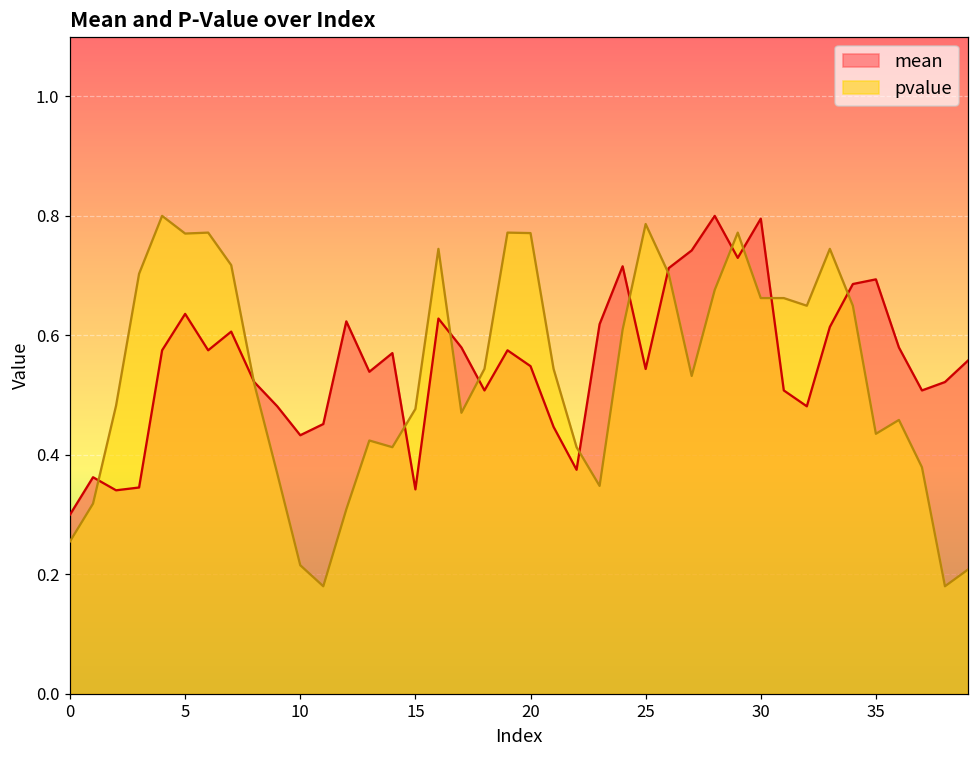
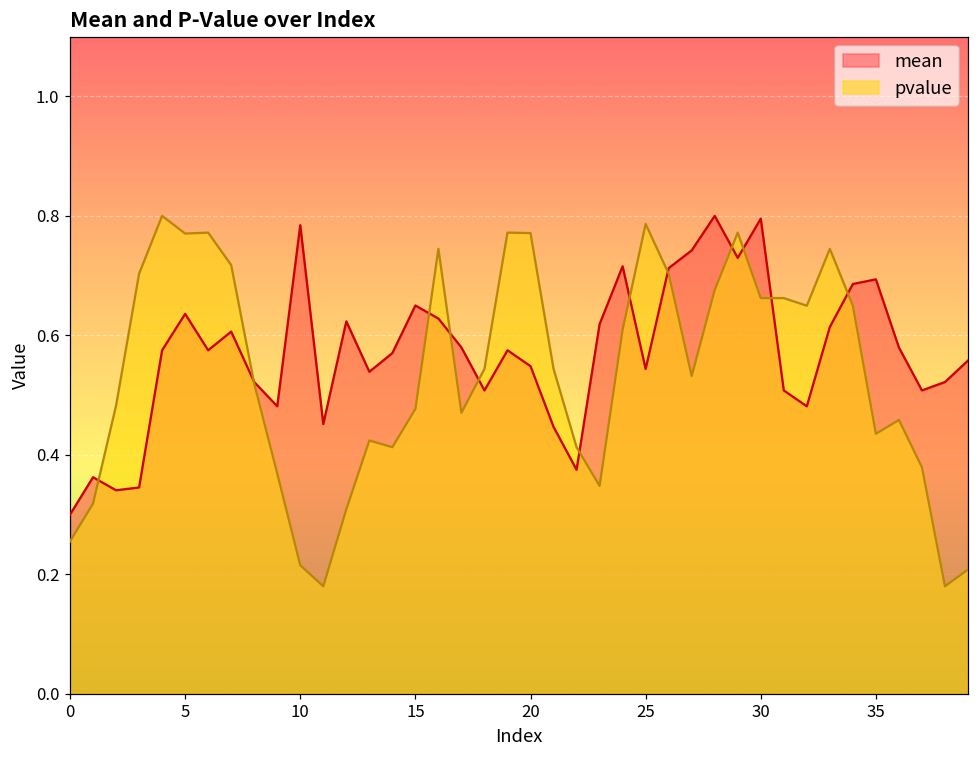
  {
    "mean": {
      "0": 0.30,
      "5": 0.64,
-     "10": 0.43,
-     "15": 0.34,
+     "10": 0.78,
+     "15": 0.65,
      "20": 0.55,
      "25": 0.54,
      "30": 0.80,
      "35": 0.69
    },
    "pvalue": {
      "0": 0.26,
      "5": 0.77,
      "10": 0.22,
      "15": 0.48,
      "20": 0.77,
      "25": 0.79,
      "30": 0.66,
      "35": 0.44
    }
  }
